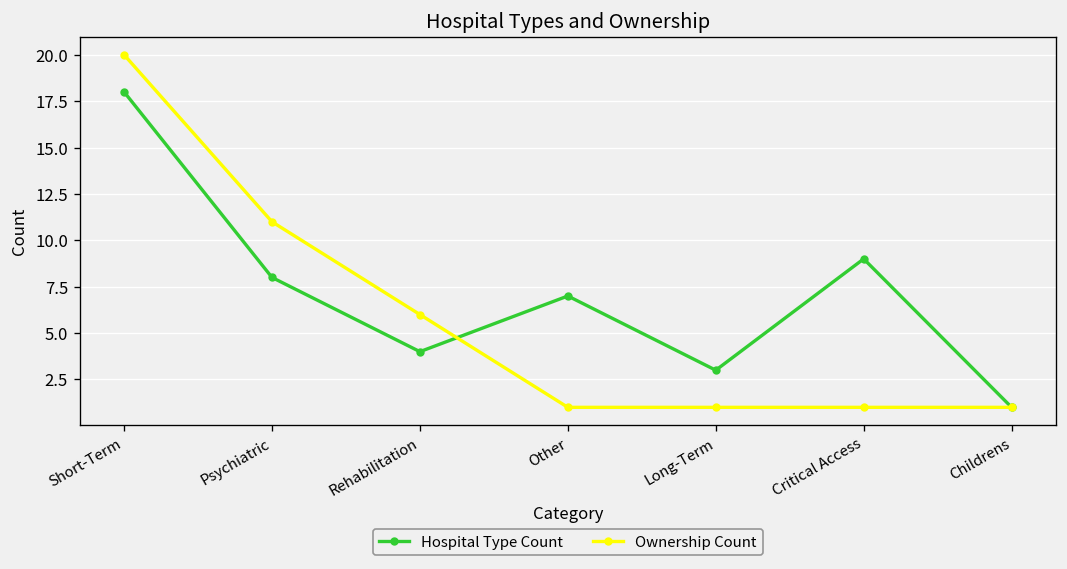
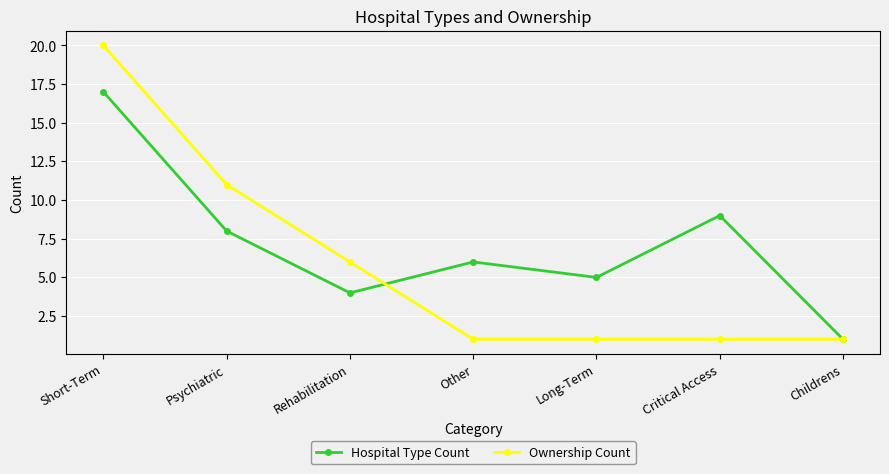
  {
    "Hospital Type Count": {
-     "Short-Term": 18,
+     "Short-Term": 17,
      "Psychiatric": 8,
      "Rehabilitation": 4,
-     "Other": 7,
-     "Long-Term": 3,
+     "Other": 6,
+     "Long-Term": 5,
      "Critical Access": 9
    },
    "Ownership Count": {
      "Short-Term": 20,
      "Psychiatric": 11,
      "Rehabilitation": 6,
      "Other": 1,
      "Long-Term": 1,
      "Critical Access": 1
    }
  }
